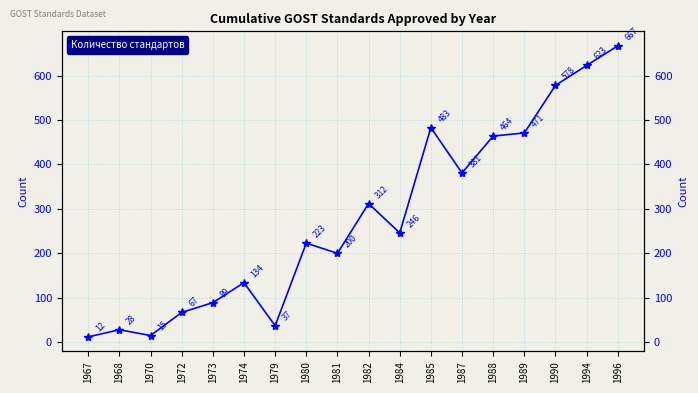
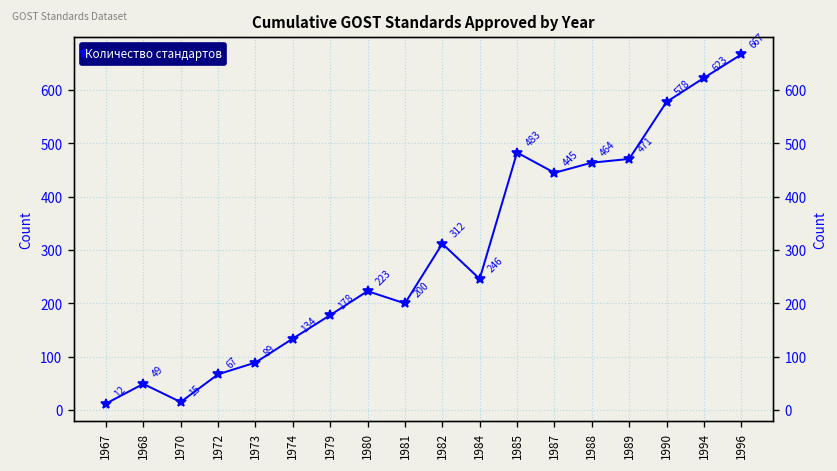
  {
    "1967": 12,
-   "1968": 28,
+   "1968": 49,
    "1970": 15,
    "1972": 67,
    "1973": 89,
    "1974": 134,
-   "1979": 37,
+   "1979": 178,
    "1980": 223,
    "1981": 200,
    "1982": 312,
    "1984": 246,
    "1985": 483,
-   "1987": 381,
+   "1987": 445,
    "1988": 464,
    "1989": 471,
    "1990": 578,
    "1994": 623,
    "1996": 667
  }
